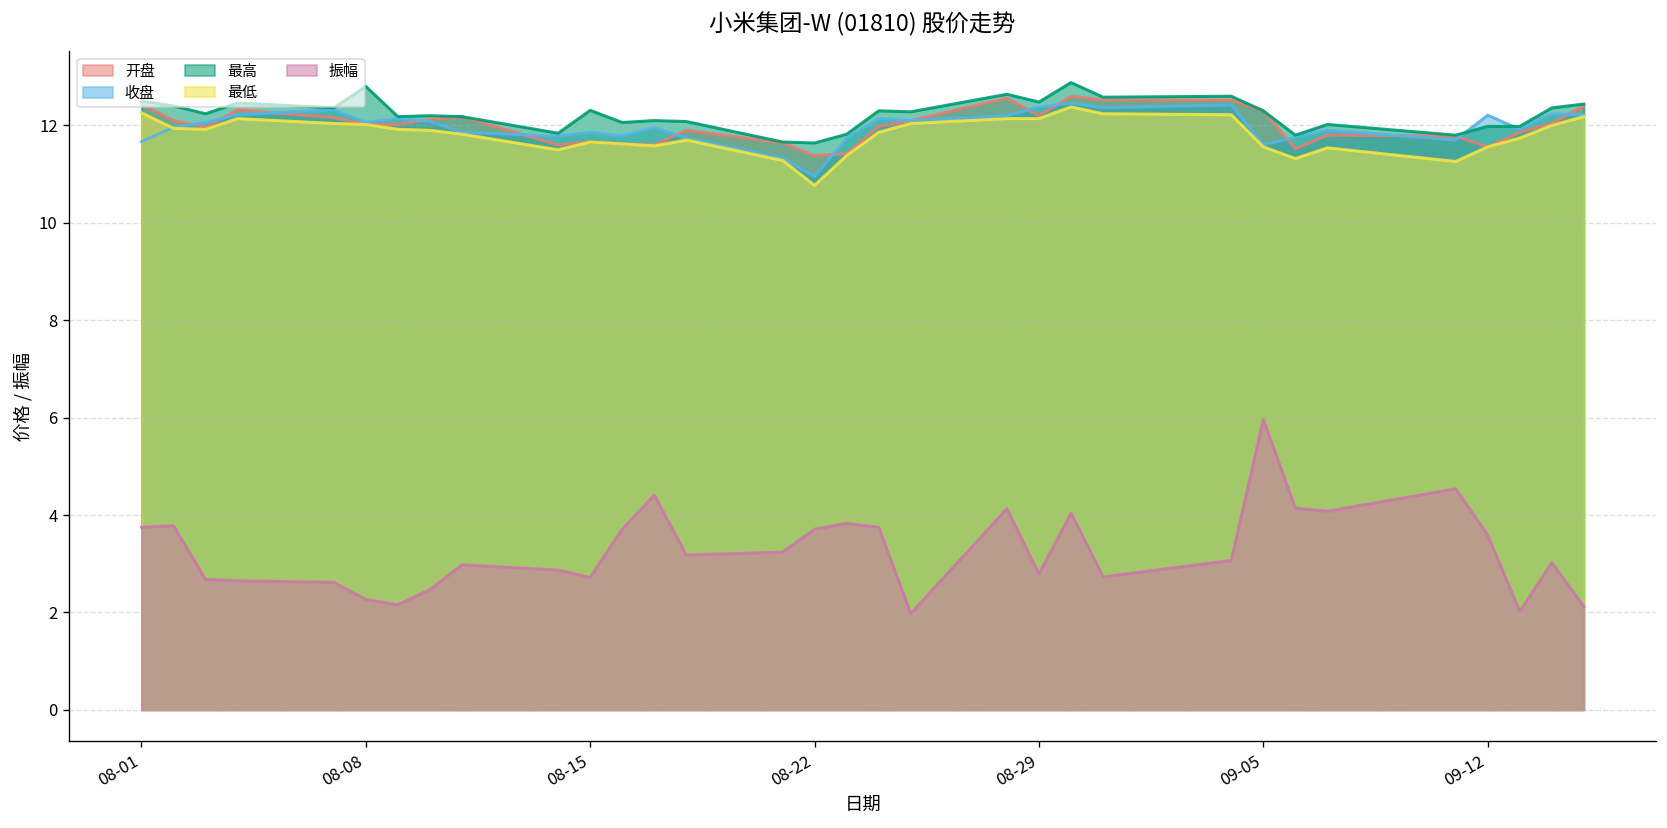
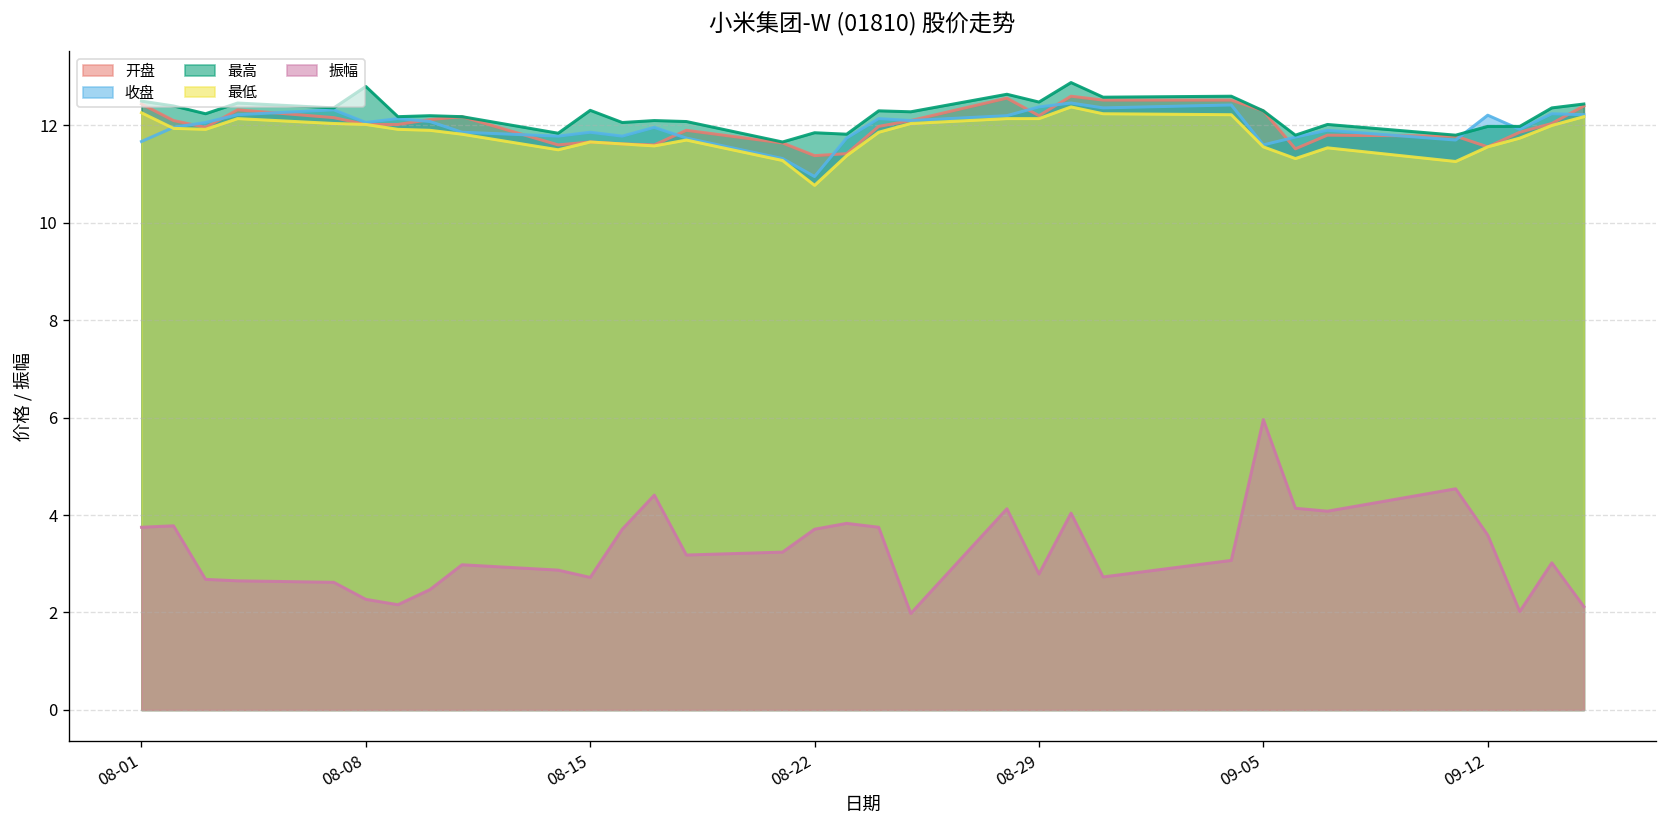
  {
    "收盘": {
      "08-01": 11.7,
      "08-15": 11.9,
      "08-22": 11.0,
      "08-29": 12.4,
      "09-12": 12.2
    },
    "最高": {
      "08-08": 12.8,
      "08-15": 12.3,
-     "08-22": 11.6,
+     "08-22": 11.9,
      "08-29": 12.5,
      "09-12": 12.0
    },
    "最低": {
      "08-01": 12.3,
      "08-22": 10.8
    }
  }
